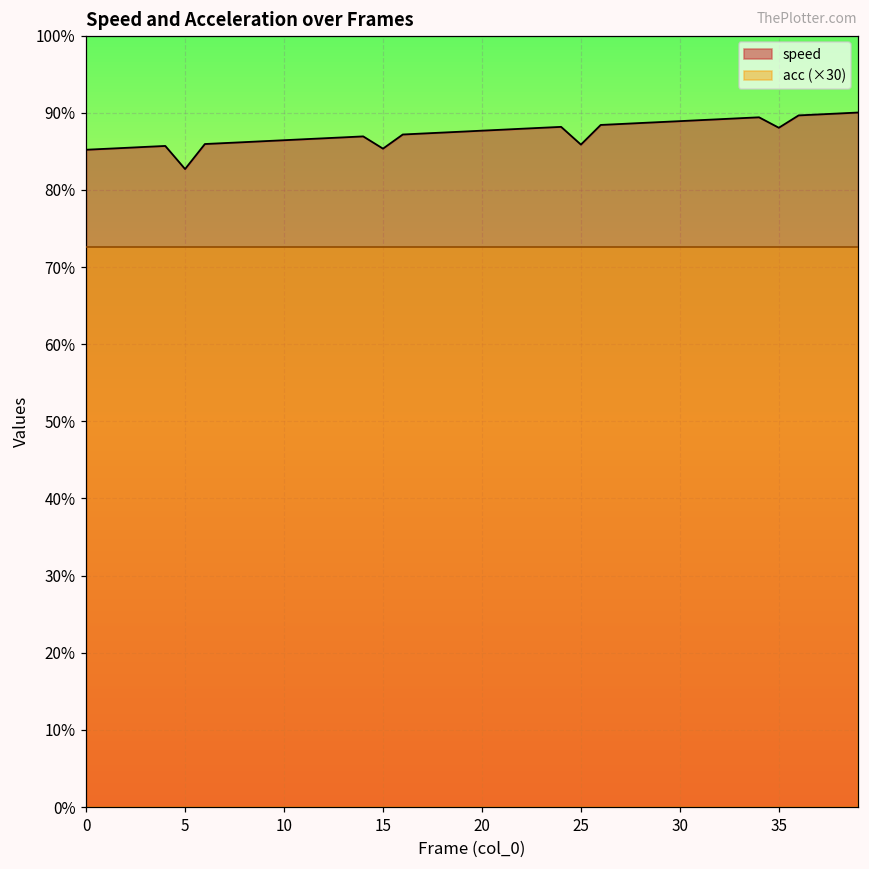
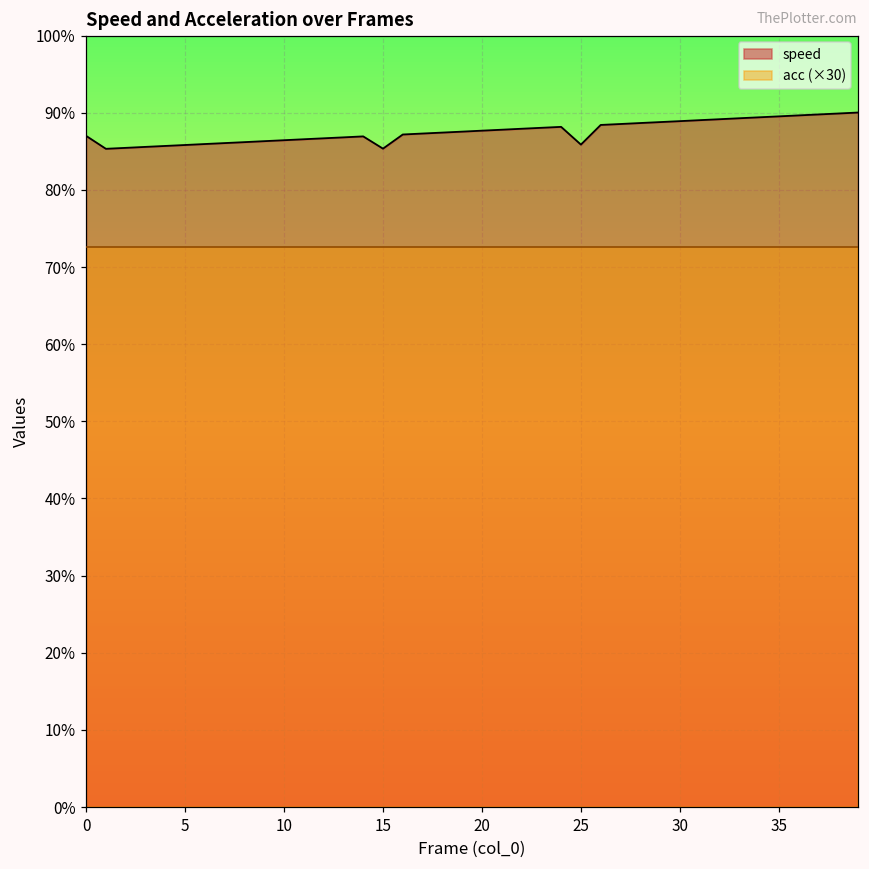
  {
    "speed": {
-     "0": "85%",
-     "5": "83%",
+     "0": "87%",
+     "5": "86%",
      "10": "86%",
      "15": "85%",
      "20": "88%",
      "25": "86%",
      "30": "89%",
-     "35": "88%"
+     "35": "90%"
    },
    "acc (×30)": {
      "0": "73%",
      "5": "73%",
      "10": "73%",
      "15": "73%",
      "20": "73%",
      "25": "73%",
      "30": "73%",
      "35": "73%"
    }
  }
